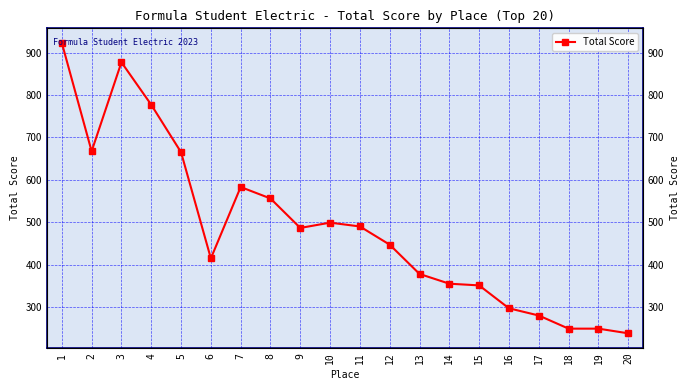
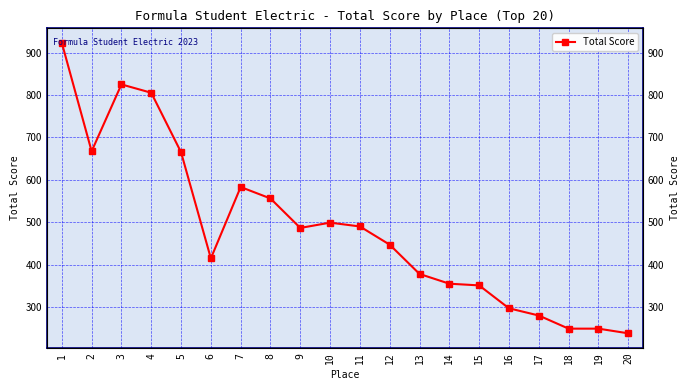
  {
    "2": 670,
-   "3": 880,
-   "4": 780,
+   "3": 830,
+   "4": 810,
    "5": 670,
    "6": 410,
    "7": 580,
    "8": 560,
    "9": 490,
    "10": 500,
    "11": 490,
    "12": 450,
    "13": 380,
    "14": 360,
    "15": 350,
    "16": 300,
    "17": 280,
    "18": 250,
    "19": 250,
    "20": 240
  }
